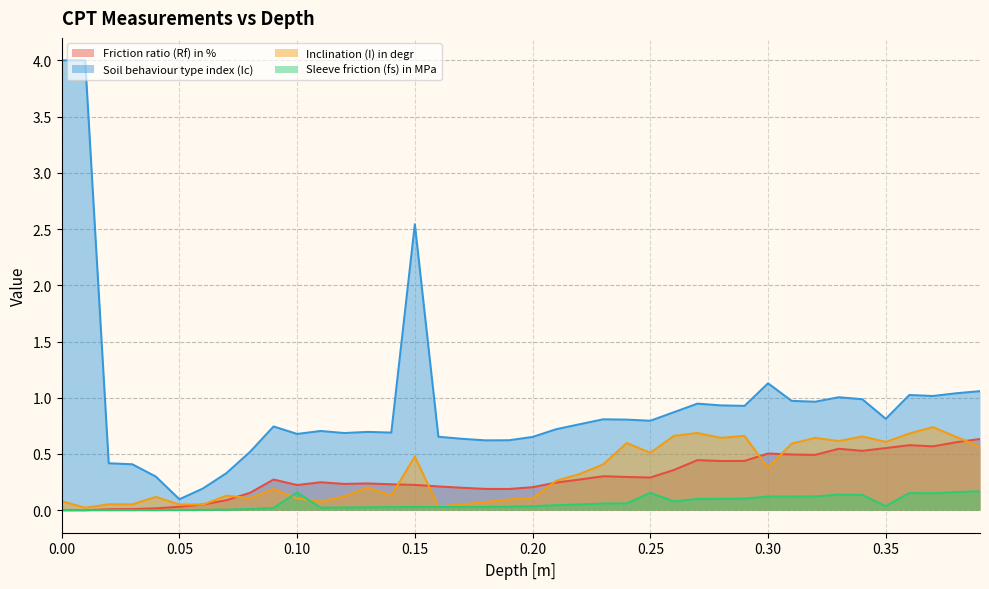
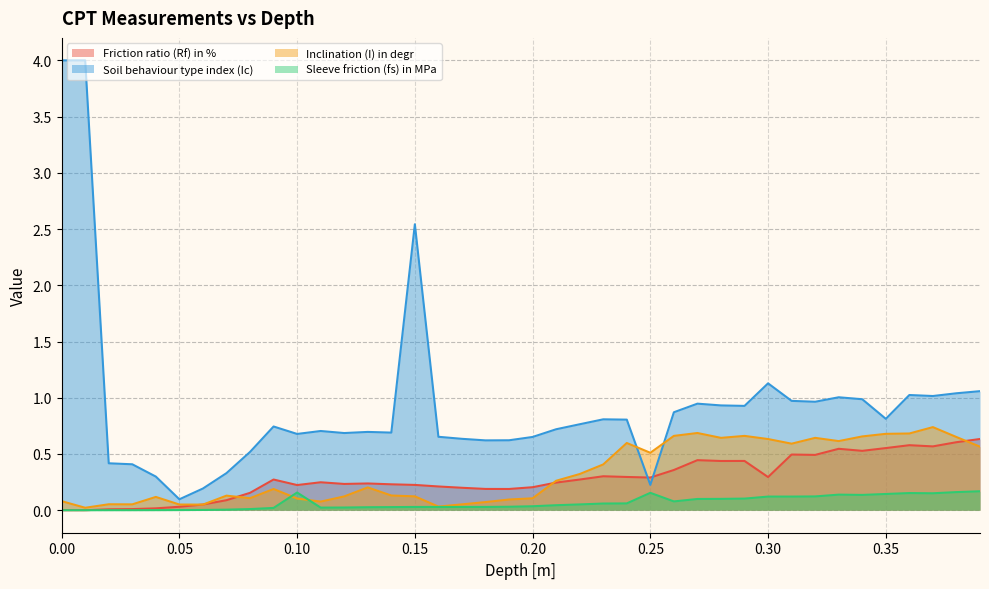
  {
    "Friction ratio (Rf) in %": {
      "0.10": 0.22,
      "0.15": 0.23,
      "0.20": 0.20,
      "0.25": 0.29,
-     "0.30": 0.50,
+     "0.30": 0.29,
      "0.35": 0.55
    },
    "Soil behaviour type index (Ic)": {
      "0.00": 4.00,
      "0.05": 0.10,
      "0.10": 0.68,
      "0.15": 2.54,
      "0.20": 0.65,
-     "0.25": 0.80,
+     "0.25": 0.23,
      "0.30": 1.13,
      "0.35": 0.81
    },
    "Inclination (I) in degr": {
      "0.00": 0.08,
      "0.10": 0.10,
-     "0.15": 0.48,
+     "0.15": 0.12,
      "0.20": 0.11,
      "0.25": 0.51,
-     "0.30": 0.38,
-     "0.35": 0.61
+     "0.30": 0.63,
+     "0.35": 0.68
    },
    "Sleeve friction (fs) in MPa": {
      "0.05": 0.00,
      "0.10": 0.16,
      "0.15": 0.03,
      "0.20": 0.04,
      "0.25": 0.15,
      "0.30": 0.12,
-     "0.35": 0.04
+     "0.35": 0.14
    }
  }
